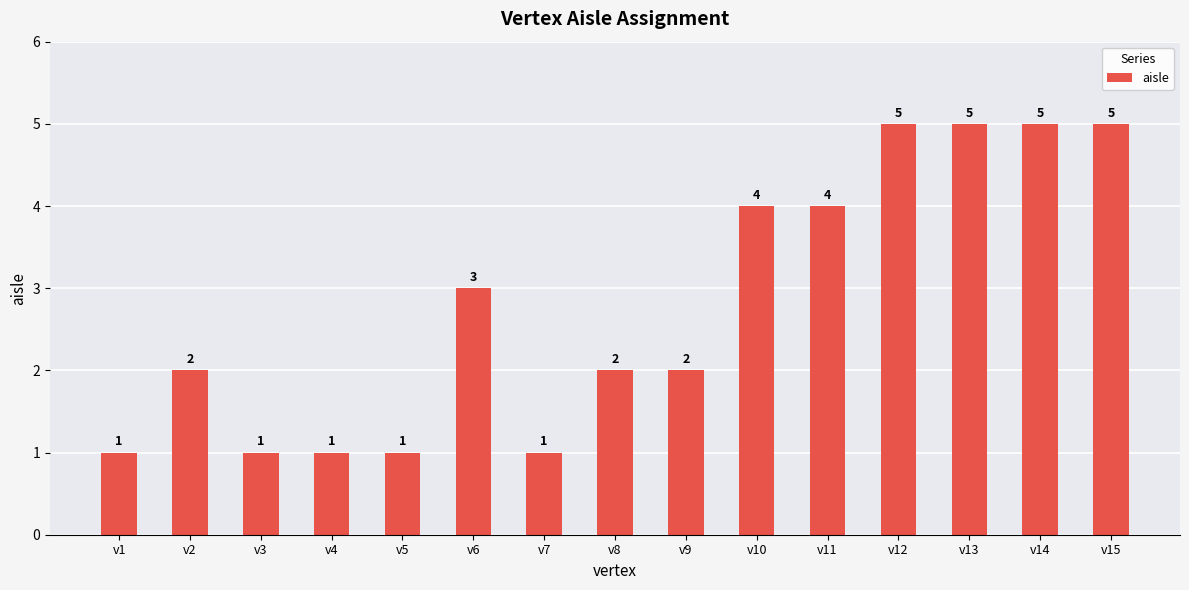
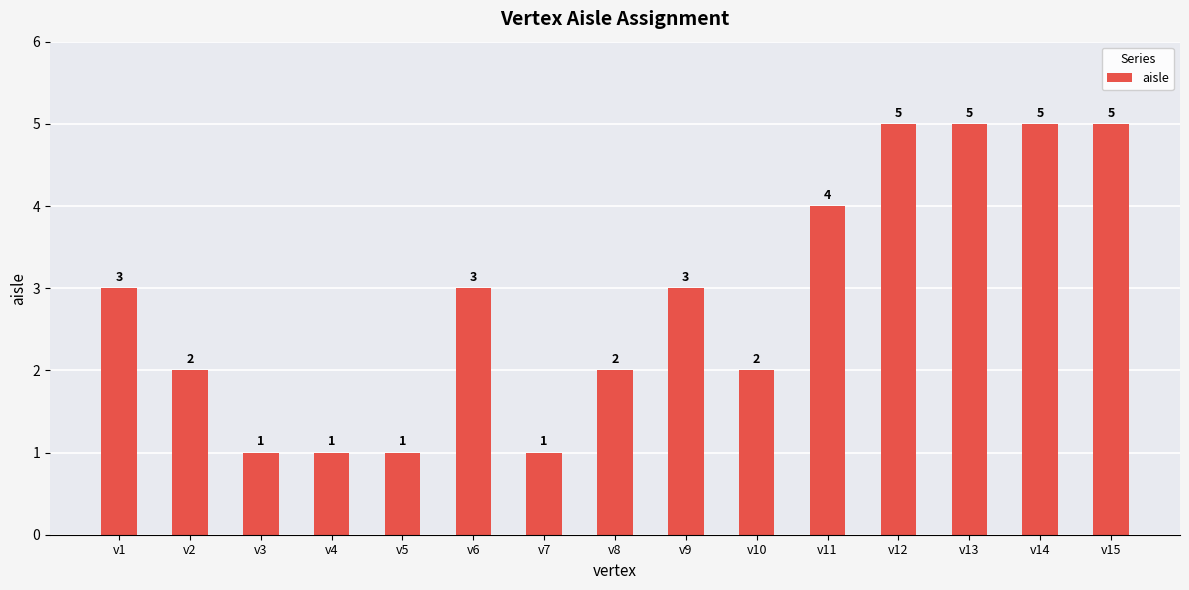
  {
-   "v1": 1,
+   "v1": 3,
    "v2": 2,
    "v3": 1,
    "v4": 1,
    "v5": 1,
    "v6": 3,
    "v7": 1,
    "v8": 2,
-   "v9": 2,
-   "v10": 4,
+   "v9": 3,
+   "v10": 2,
    "v11": 4,
    "v12": 5,
    "v13": 5,
    "v14": 5,
    "v15": 5
  }
